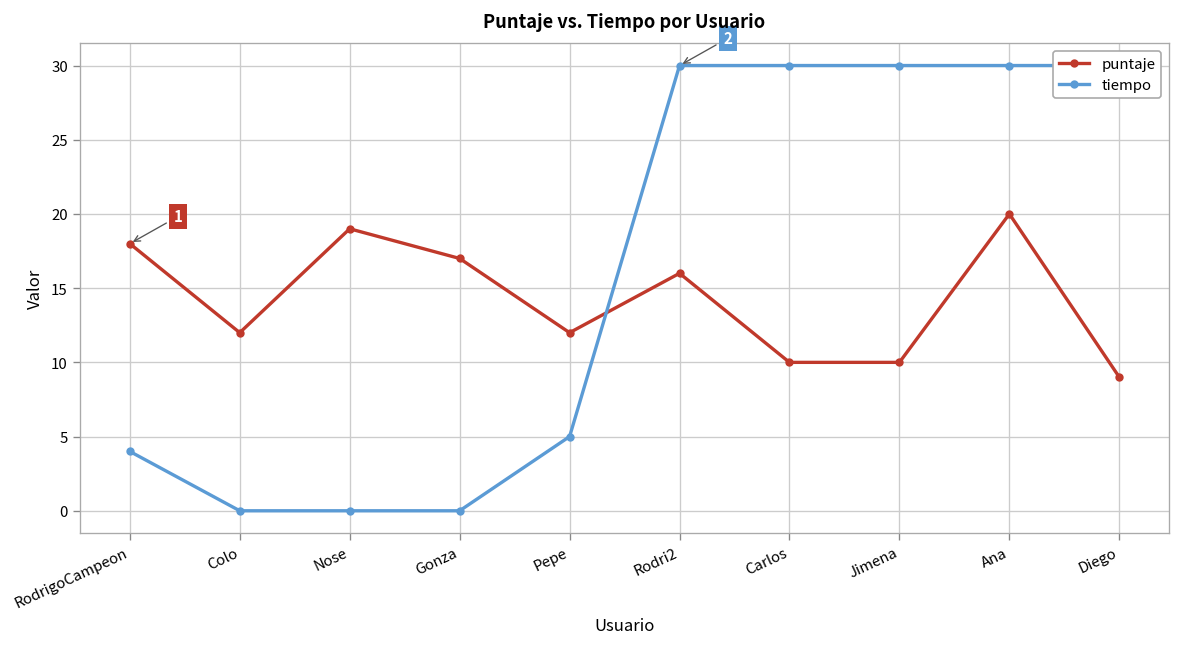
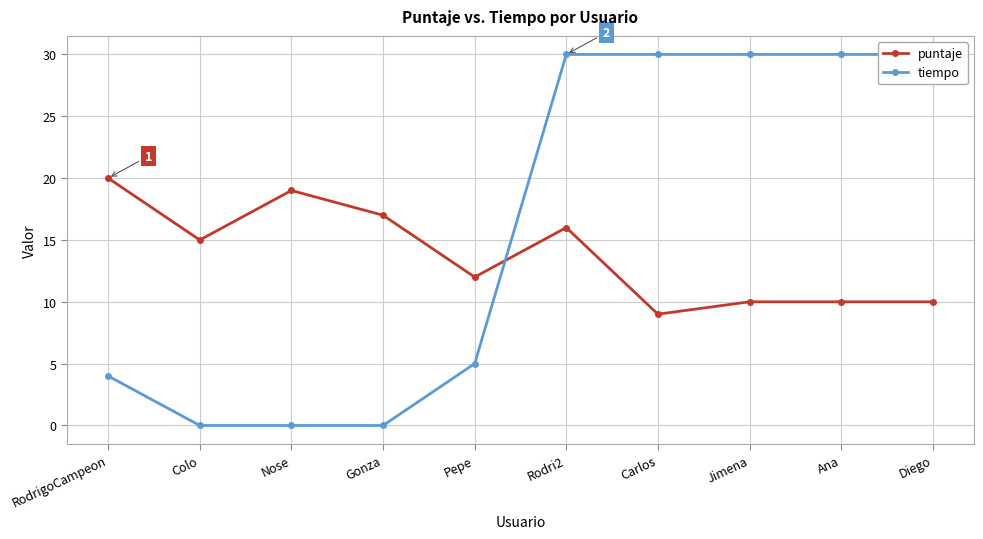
  {
    "puntaje": {
-     "RodrigoCampeon": 18,
-     "Colo": 12,
+     "RodrigoCampeon": 20,
+     "Colo": 15,
      "Nose": 19,
      "Gonza": 17,
      "Pepe": 12,
      "Rodri2": 16,
-     "Carlos": 10,
+     "Carlos": 9,
      "Jimena": 10,
-     "Ana": 20,
-     "Diego": 9
+     "Ana": 10,
+     "Diego": 10
    },
    "tiempo": {
      "RodrigoCampeon": 4,
      "Colo": 0,
      "Nose": 0,
      "Gonza": 0,
      "Pepe": 5,
      "Rodri2": 30,
      "Carlos": 30,
      "Jimena": 30,
      "Ana": 30
    }
  }
